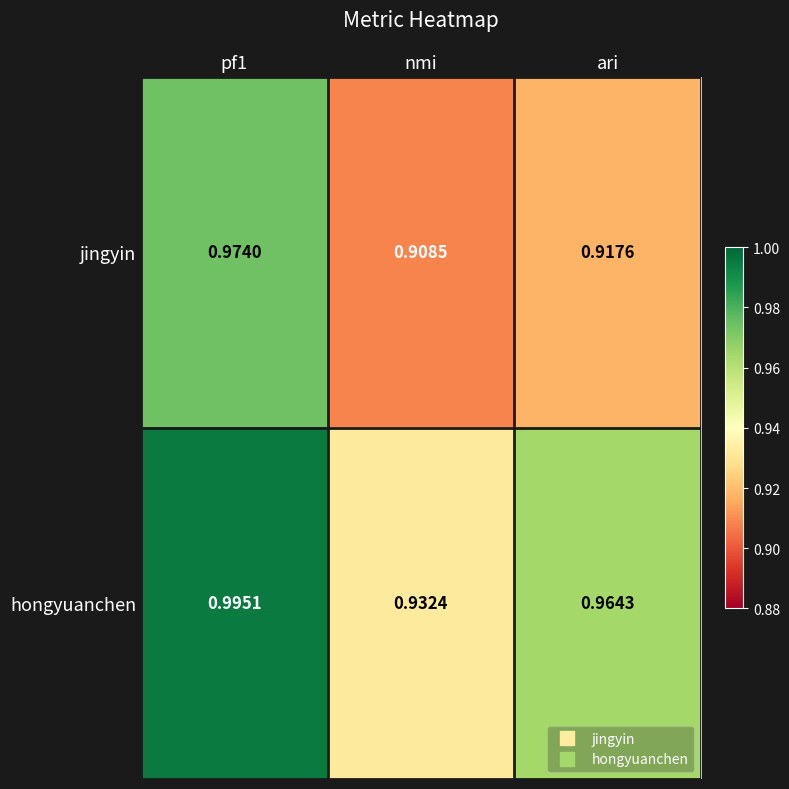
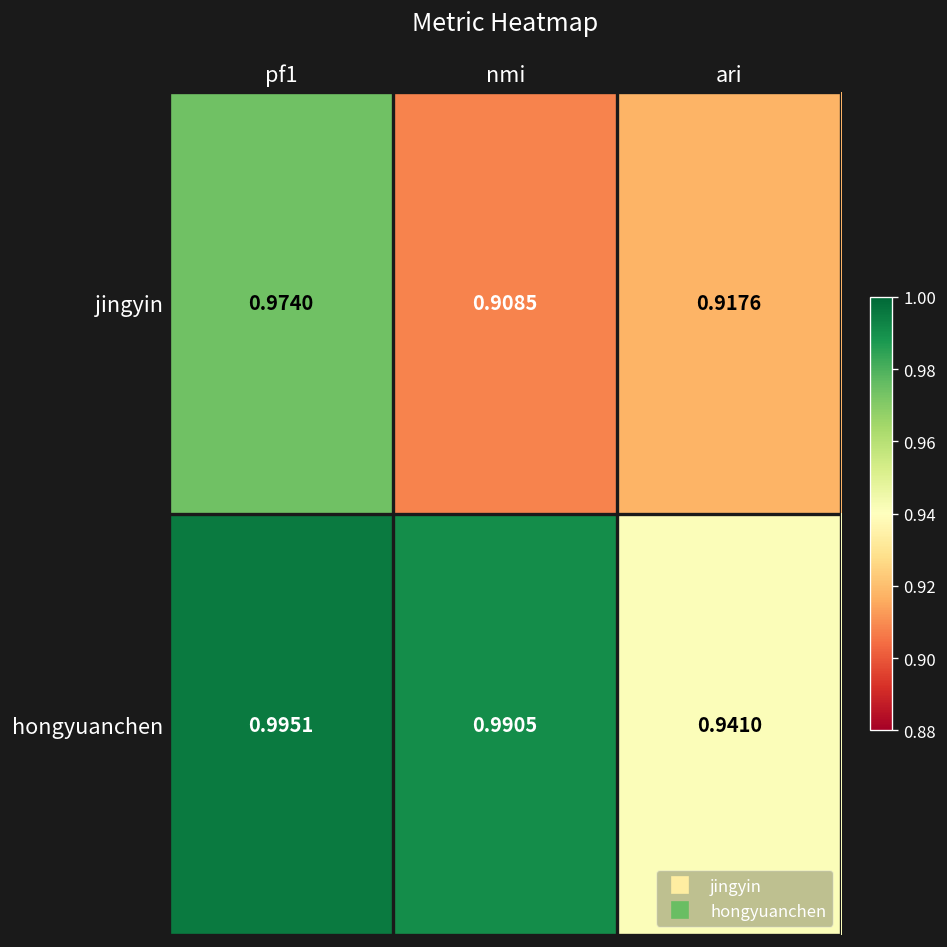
  {
    "jingyin": {
      "pf1": 0.9740,
      "nmi": 0.9085,
      "ari": 0.9176
    },
    "hongyuanchen": {
      "pf1": 0.9951,
-     "nmi": 0.9324,
-     "ari": 0.9643
+     "nmi": 0.9905,
+     "ari": 0.9410
    }
  }
